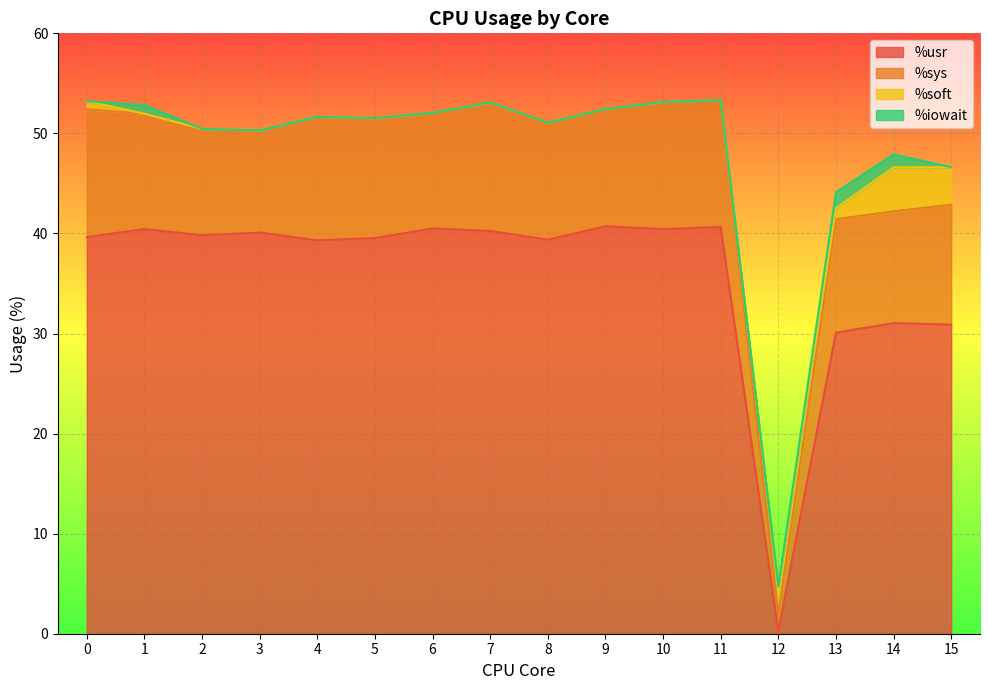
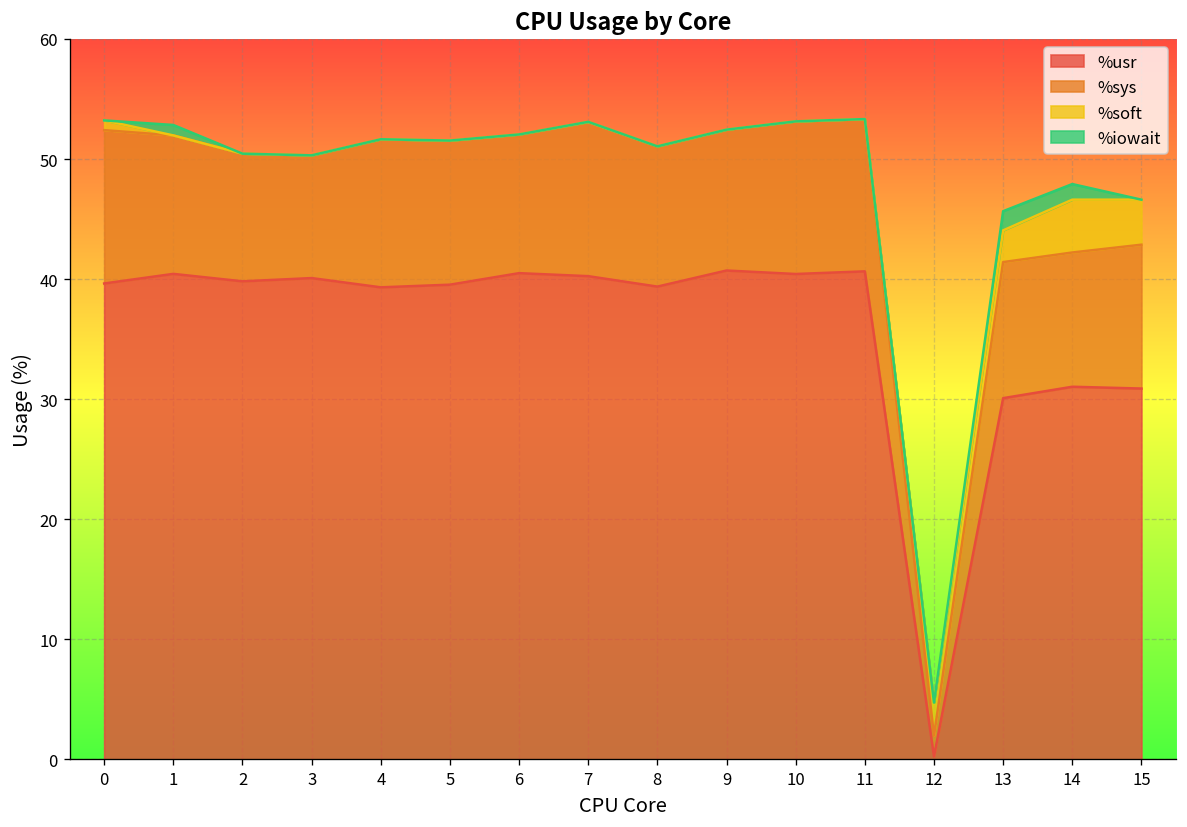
  {
    "%soft": {
-     "13": 1.1,
+     "13": 2.6,
      "14": 4.4
    },
    "%iowait": {
      "1": 0.9,
      "13": 1.6,
      "14": 1.3
    }
  }
